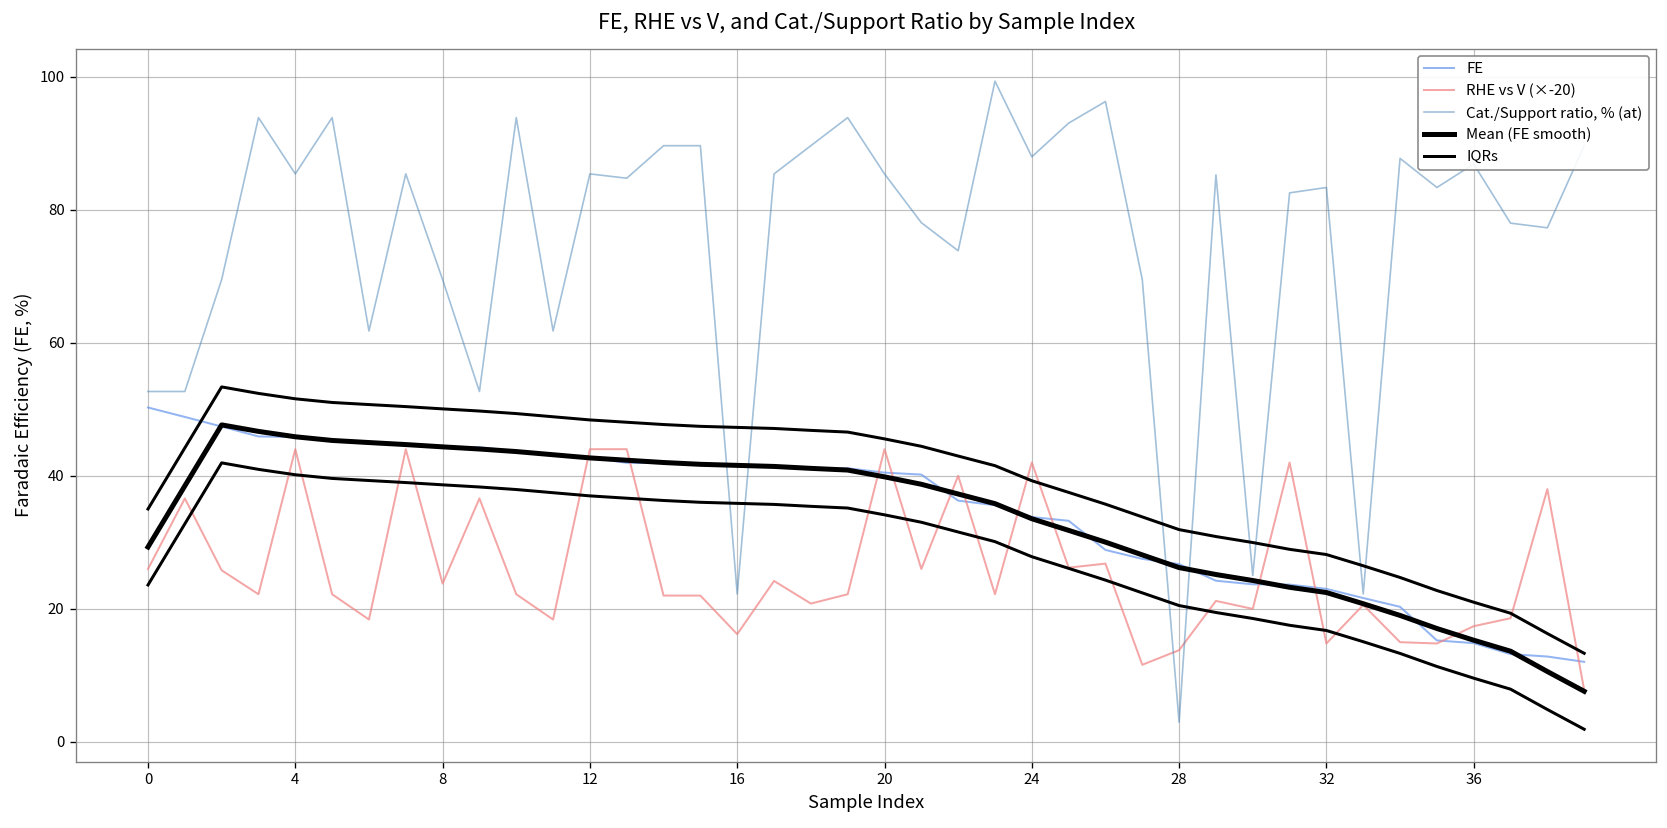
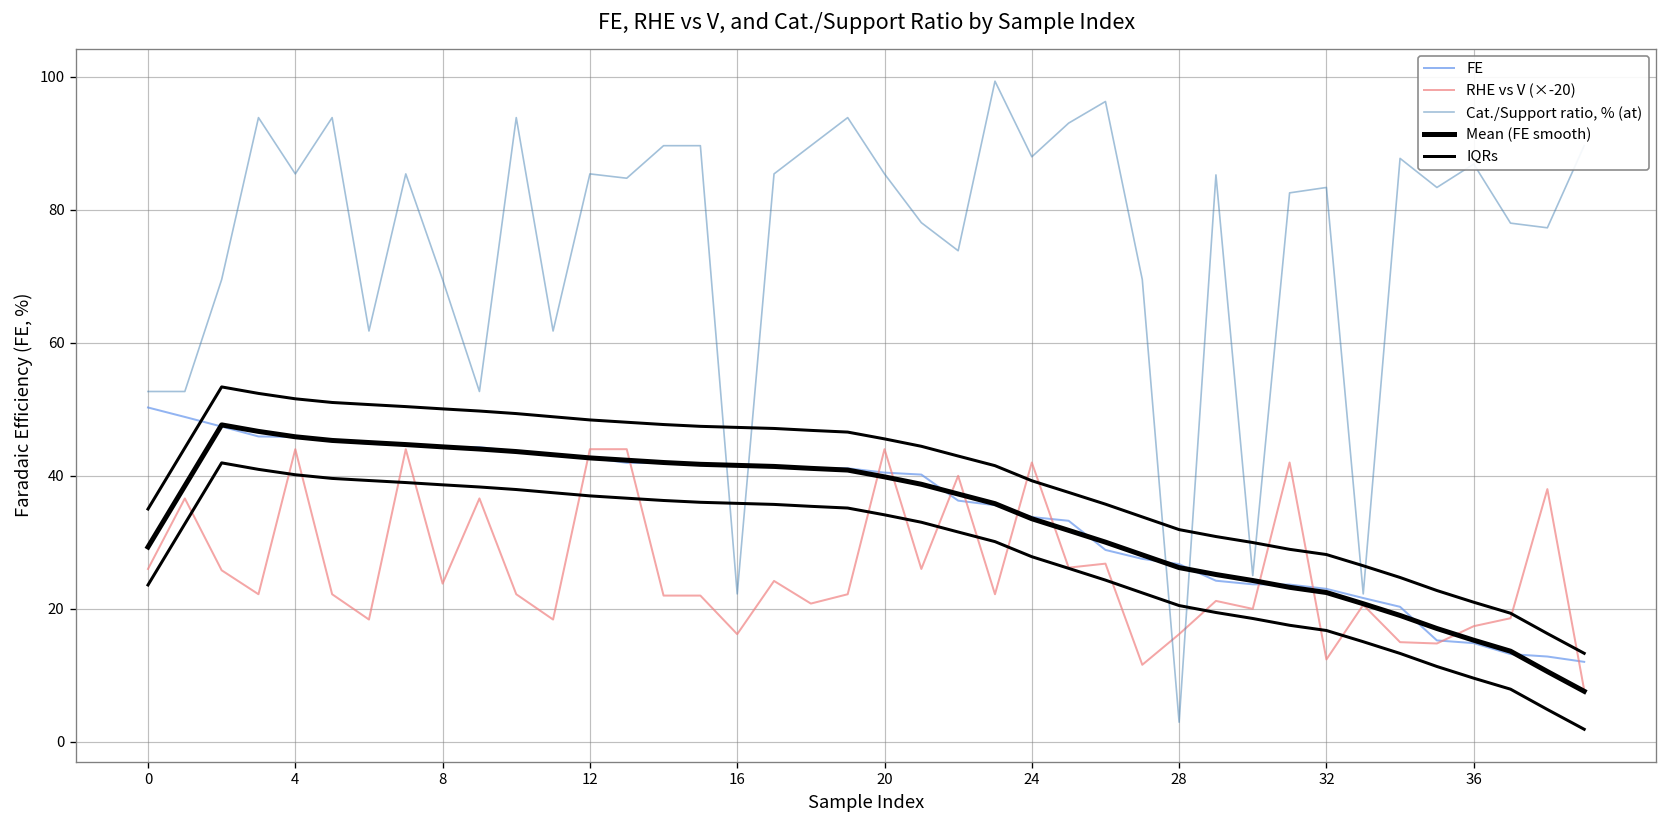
  {
    "RHE vs V (×-20)": {
      "0": 26,
      "4": 44,
      "8": 24,
      "12": 44,
      "16": 16,
      "20": 44,
      "24": 42,
-     "28": 14,
-     "32": 15,
+     "28": 16,
+     "32": 12,
      "36": 17
    }
  }
